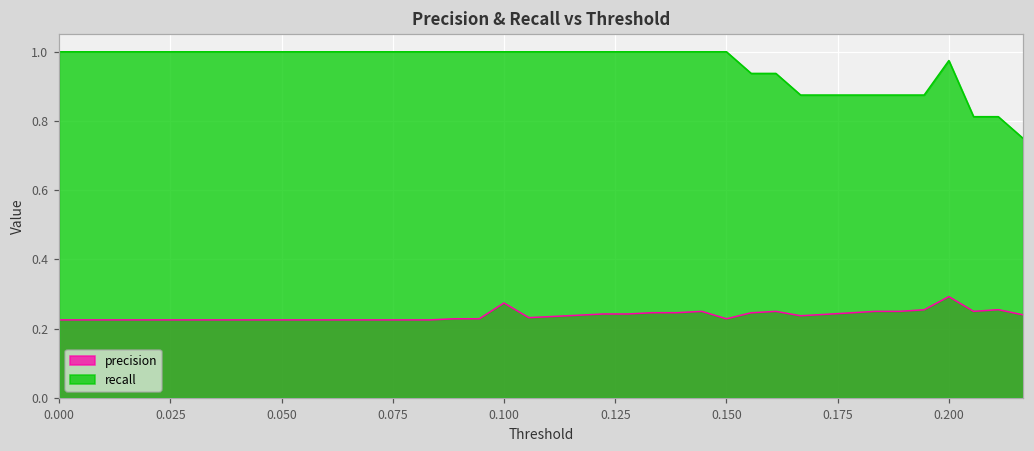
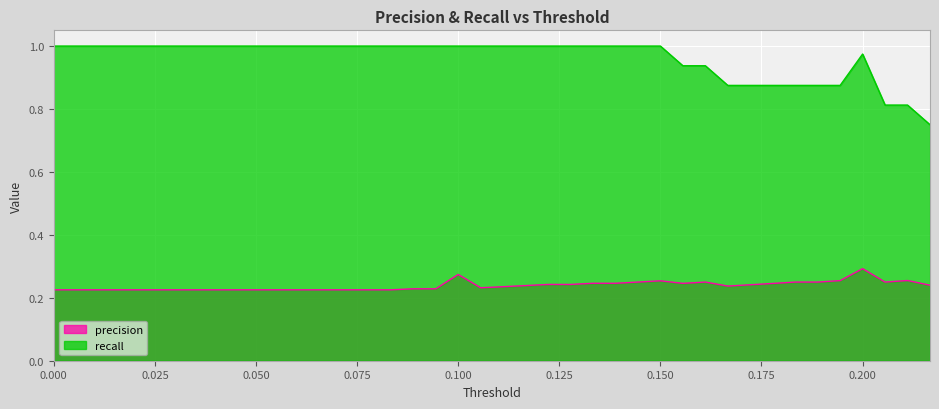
  {
    "precision": {
      "0.000": 0.23,
      "0.050": 0.23,
      "0.100": 0.27,
-     "0.150": 0.23,
+     "0.150": 0.25,
      "0.200": 0.29
    },
    "recall": {
      "0.000": 1.00,
      "0.050": 1.00,
      "0.100": 1.00,
      "0.150": 1.00,
      "0.200": 0.97
    }
  }
